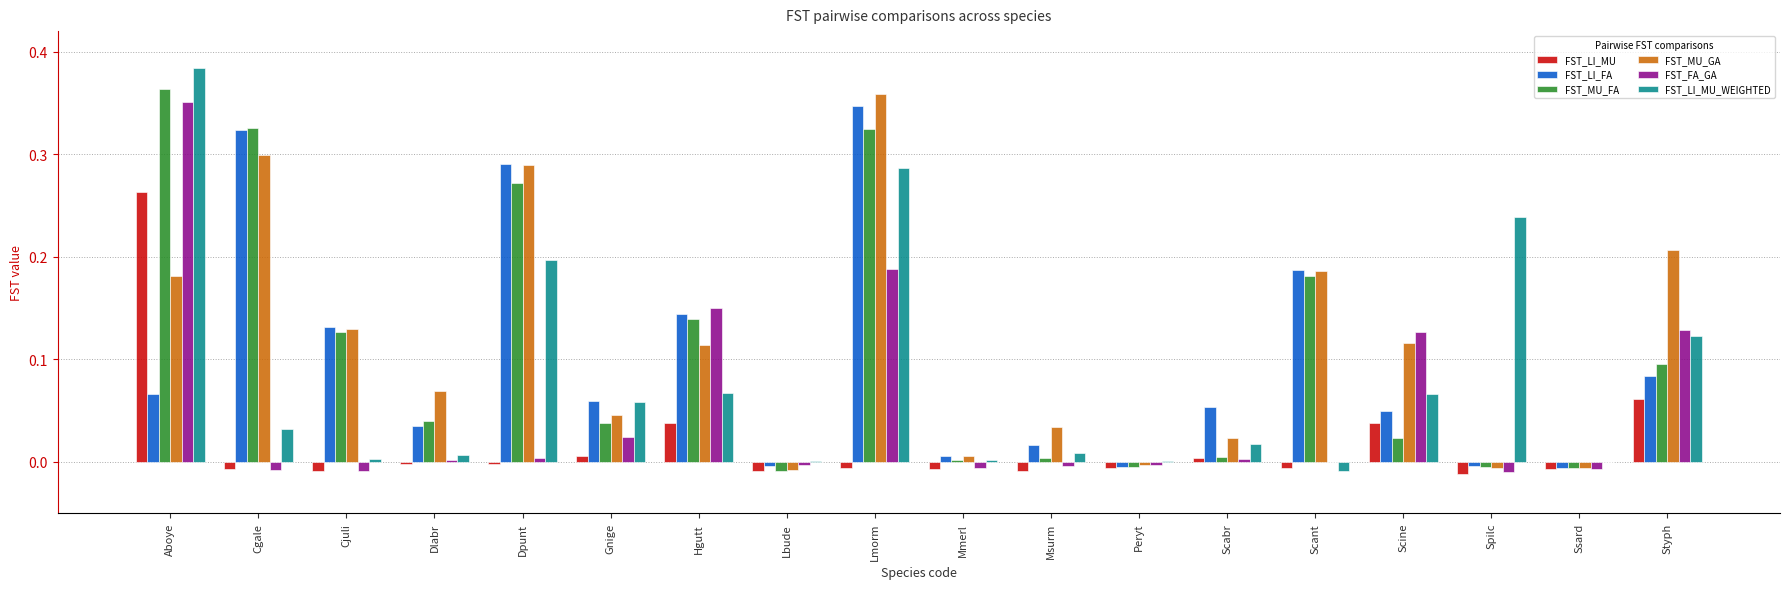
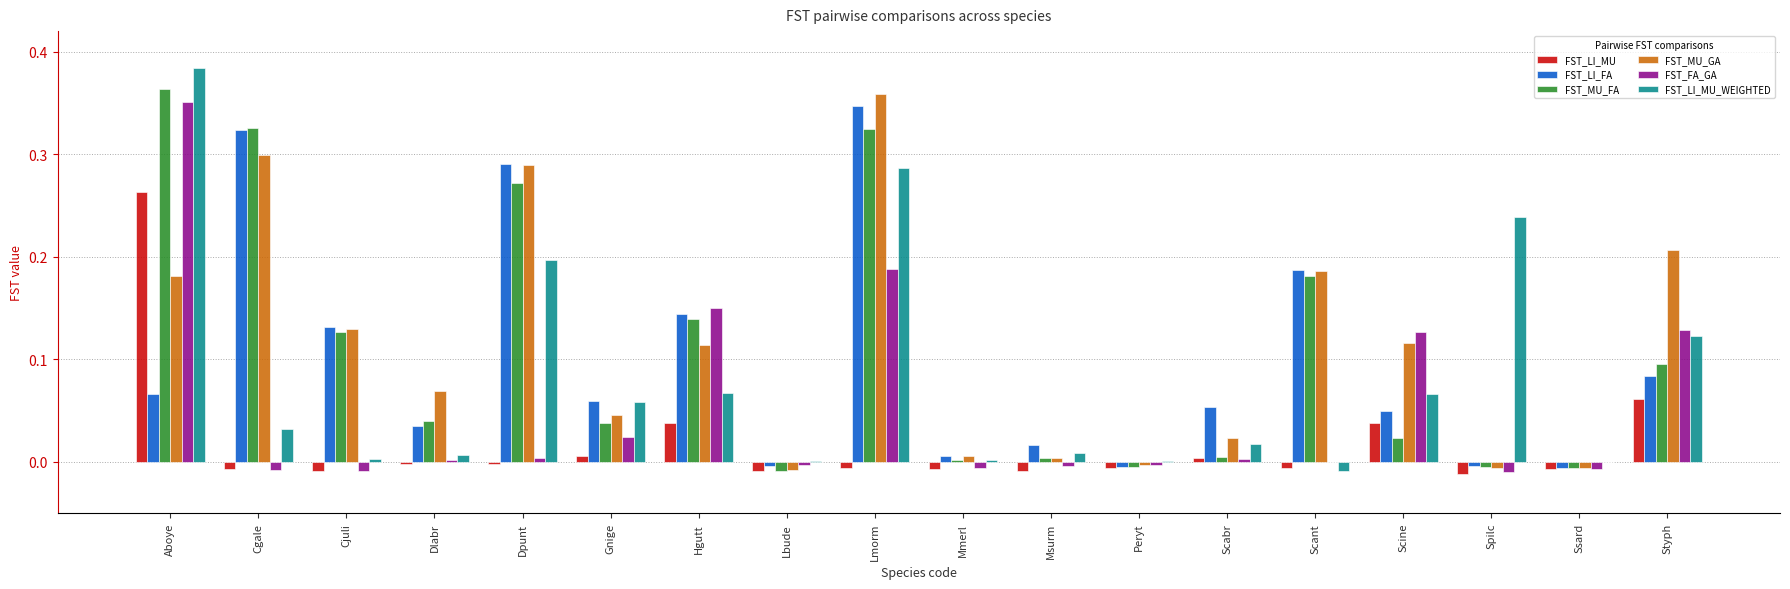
  {
    "FST_LI_MU": {
      "Aboye": 0.263,
      "Cgale": -0.006,
      "Cjuli": -0.009,
      "Gnige": 0.006,
      "Hgutt": 0.038,
      "Lbude": -0.009,
      "Lmorm": -0.006,
      "Mmerl": -0.007,
      "Msurm": -0.009,
      "Peryt": -0.006,
      "Scabr": 0.004,
      "Scant": -0.006,
      "Scine": 0.038,
      "Spilc": -0.012,
      "Ssard": -0.007,
      "Styph": 0.061
    },
    "FST_LI_FA": {
      "Aboye": 0.067,
      "Cgale": 0.324,
      "Cjuli": 0.132,
      "Dlabr": 0.035,
      "Dpunt": 0.290,
      "Gnige": 0.059,
      "Hgutt": 0.144,
      "Lbude": -0.004,
      "Lmorm": 0.347,
      "Mmerl": 0.006,
      "Msurm": 0.016,
      "Peryt": -0.005,
      "Scabr": 0.053,
      "Scant": 0.187,
      "Scine": 0.050,
      "Spilc": -0.004,
      "Ssard": -0.006,
      "Styph": 0.084
    },
    "FST_MU_FA": {
      "Aboye": 0.364,
      "Cgale": 0.325,
      "Cjuli": 0.126,
      "Dlabr": 0.040,
      "Dpunt": 0.272,
      "Gnige": 0.038,
      "Hgutt": 0.139,
      "Lbude": -0.009,
      "Lmorm": 0.325,
      "Msurm": 0.004,
      "Peryt": -0.005,
      "Scabr": 0.004,
      "Scant": 0.181,
      "Scine": 0.024,
      "Spilc": -0.005,
      "Ssard": -0.006,
      "Styph": 0.095
    },
    "FST_MU_GA": {
      "Aboye": 0.181,
      "Cgale": 0.299,
      "Cjuli": 0.130,
      "Dlabr": 0.069,
      "Dpunt": 0.290,
      "Gnige": 0.046,
      "Hgutt": 0.114,
      "Lbude": -0.008,
      "Lmorm": 0.359,
      "Mmerl": 0.006,
-     "Msurm": 0.034,
+     "Msurm": 0.003,
      "Peryt": -0.003,
      "Scabr": 0.023,
      "Scant": 0.186,
      "Scine": 0.116,
      "Spilc": -0.006,
      "Ssard": -0.006,
      "Styph": 0.206
    },
    "FST_FA_GA": {
      "Aboye": 0.351,
      "Cgale": -0.008,
      "Cjuli": -0.009,
      "Dpunt": 0.004,
      "Gnige": 0.024,
      "Hgutt": 0.150,
      "Lbude": -0.003,
      "Lmorm": 0.188,
      "Mmerl": -0.006,
      "Msurm": -0.004,
      "Peryt": -0.003,
      "Scabr": 0.003,
      "Scine": 0.126,
      "Spilc": -0.009,
      "Ssard": -0.007,
      "Styph": 0.128
    },
    "FST_LI_MU_WEIGHTED": {
      "Aboye": 0.384,
      "Cgale": 0.032,
      "Cjuli": 0.003,
      "Dlabr": 0.007,
      "Dpunt": 0.197,
      "Gnige": 0.058,
      "Hgutt": 0.067,
      "Lmorm": 0.287,
      "Msurm": 0.008,
      "Scabr": 0.017,
      "Scant": -0.009,
      "Scine": 0.067,
      "Spilc": 0.239,
      "Styph": 0.123
    }
  }
